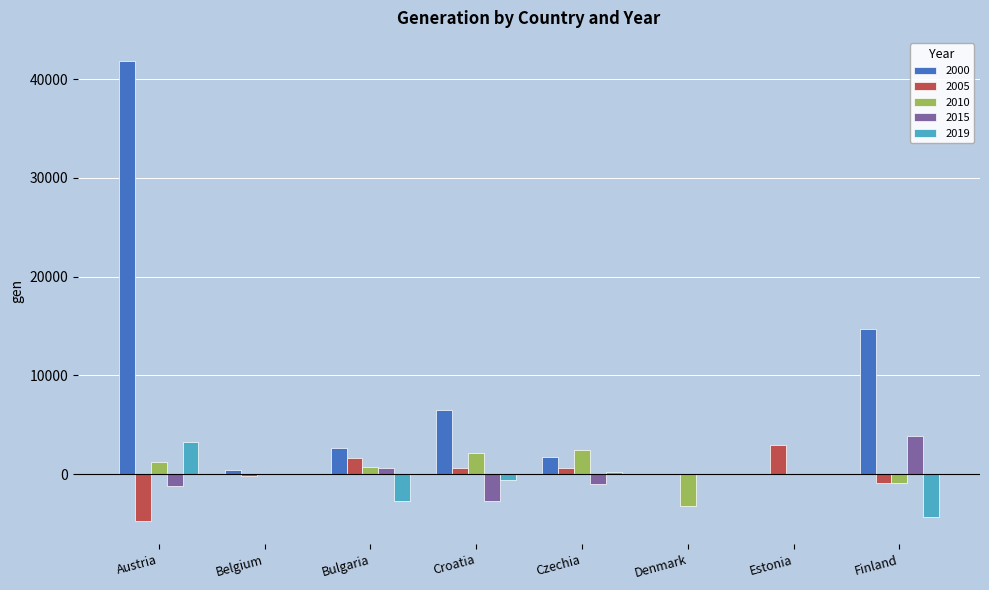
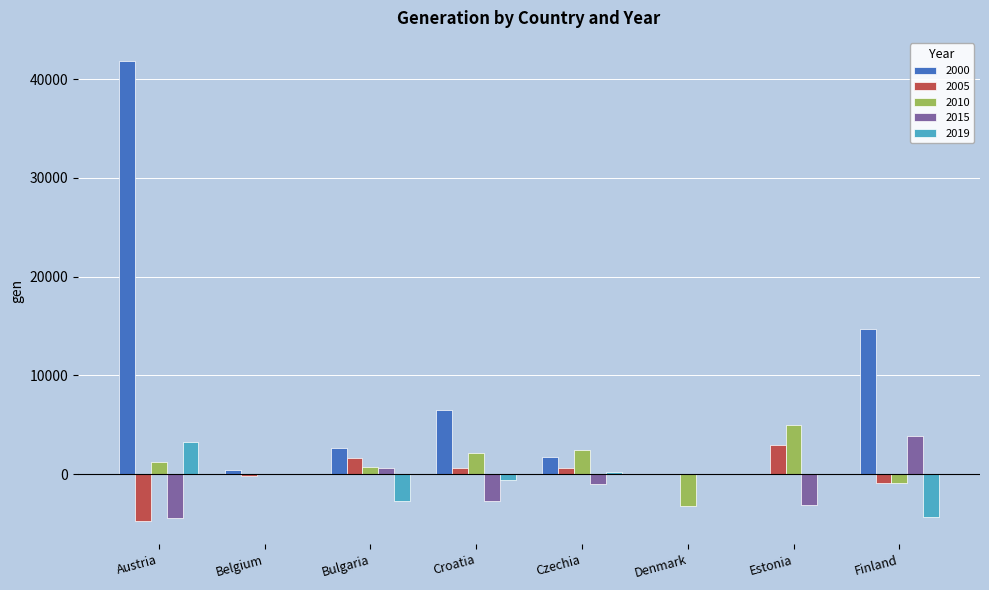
  {
    "2005": {
      "Austria": -5000,
      "Bulgaria": 2000,
      "Croatia": 1000,
      "Czechia": 1000,
      "Estonia": 3000,
      "Finland": -1000
    },
    "2010": {
      "Austria": 1000,
      "Bulgaria": 1000,
      "Croatia": 2000,
      "Czechia": 2000,
      "Denmark": -3000,
-     "Estonia": 0,
+     "Estonia": 5000,
      "Finland": -1000
    },
    "2015": {
-     "Austria": -1000,
+     "Austria": -4000,
      "Bulgaria": 1000,
      "Croatia": -3000,
      "Czechia": -1000,
-     "Estonia": 0,
+     "Estonia": -3000,
      "Finland": 4000
    }
  }
